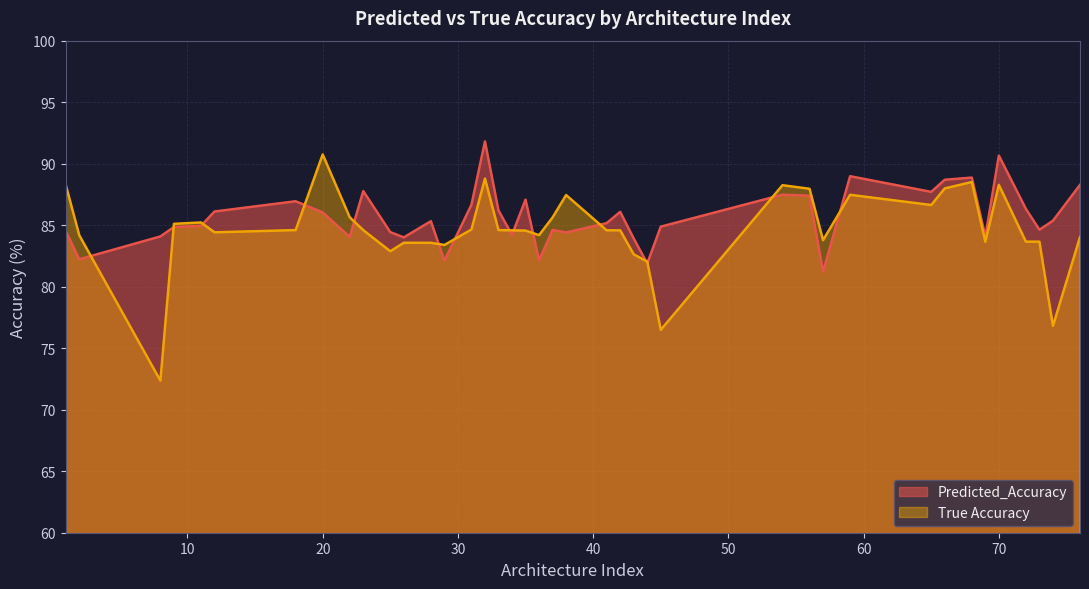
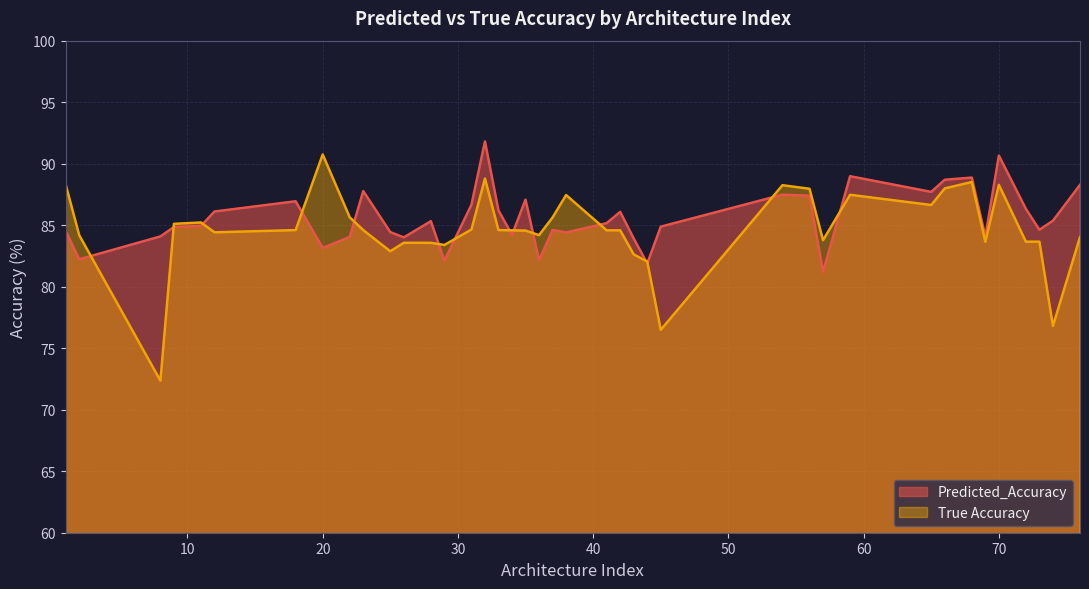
  {
    "Predicted_Accuracy": {
-     "20": 86.0,
+     "20": 83.2,
      "70": 90.7
    },
    "True Accuracy": {
      "20": 90.8,
      "70": 88.3
    }
  }
